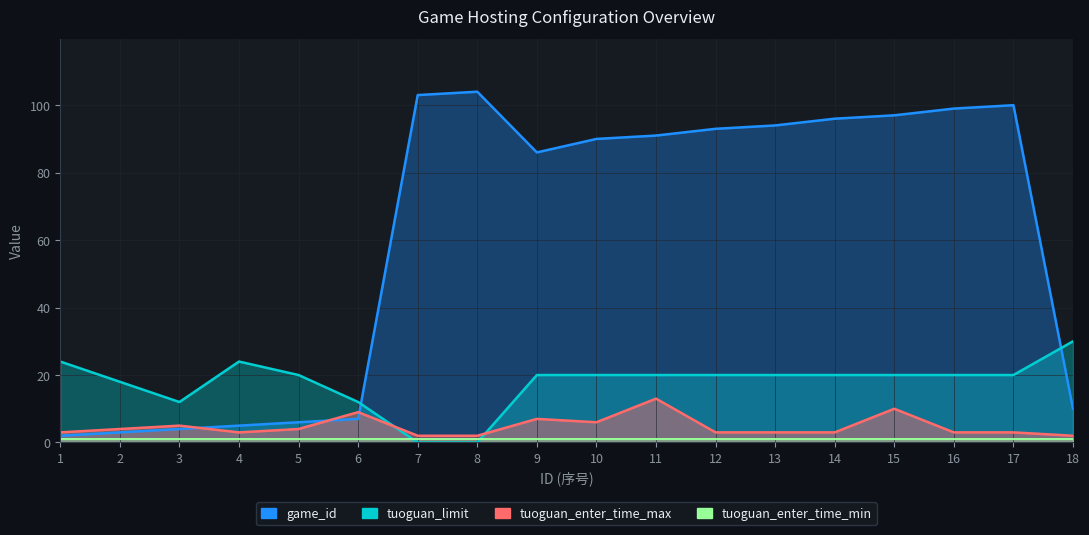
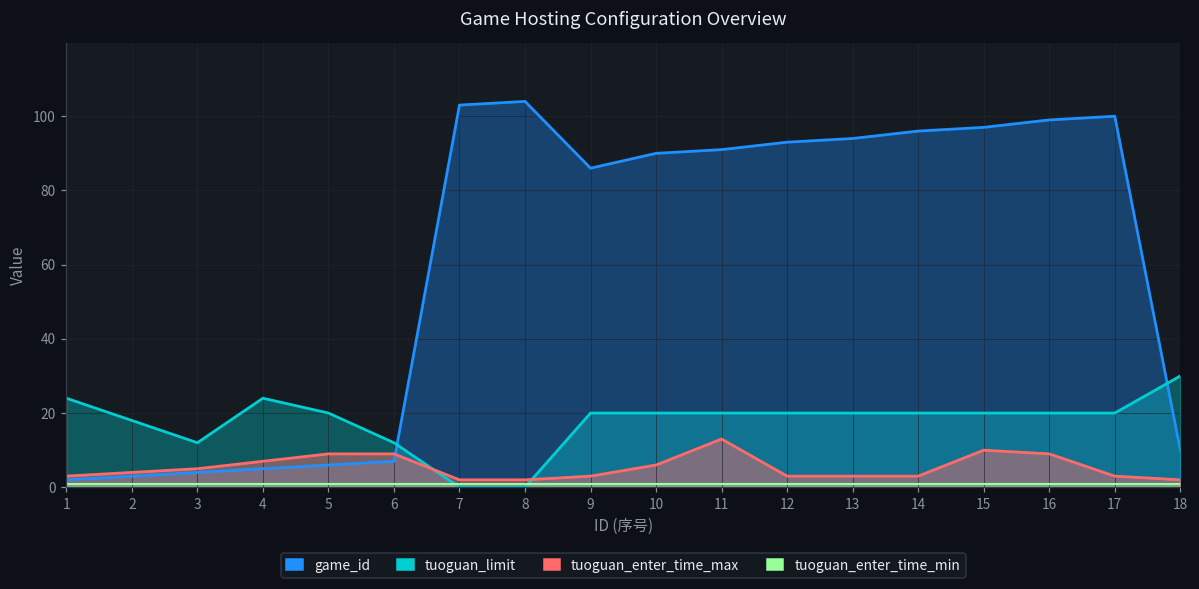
  {
    "tuoguan_enter_time_max": {
      "1": 3,
      "2": 4,
      "3": 5,
-     "4": 3,
-     "5": 4,
+     "4": 7,
+     "5": 9,
      "6": 9,
      "7": 2,
      "8": 2,
-     "9": 7,
+     "9": 3,
      "10": 6,
      "11": 13,
      "12": 3,
      "13": 3,
      "14": 3,
      "15": 10,
-     "16": 3,
+     "16": 9,
      "17": 3,
      "18": 2
    },
    "tuoguan_enter_time_min": {
      "1": 1,
      "2": 1,
      "3": 1,
      "4": 1,
      "5": 1,
      "6": 1,
      "7": 1,
      "8": 1,
      "9": 1,
      "10": 1,
      "11": 1,
      "12": 1,
      "13": 1,
      "14": 1,
      "15": 1,
      "16": 1,
      "17": 1,
      "18": 1
    }
  }
